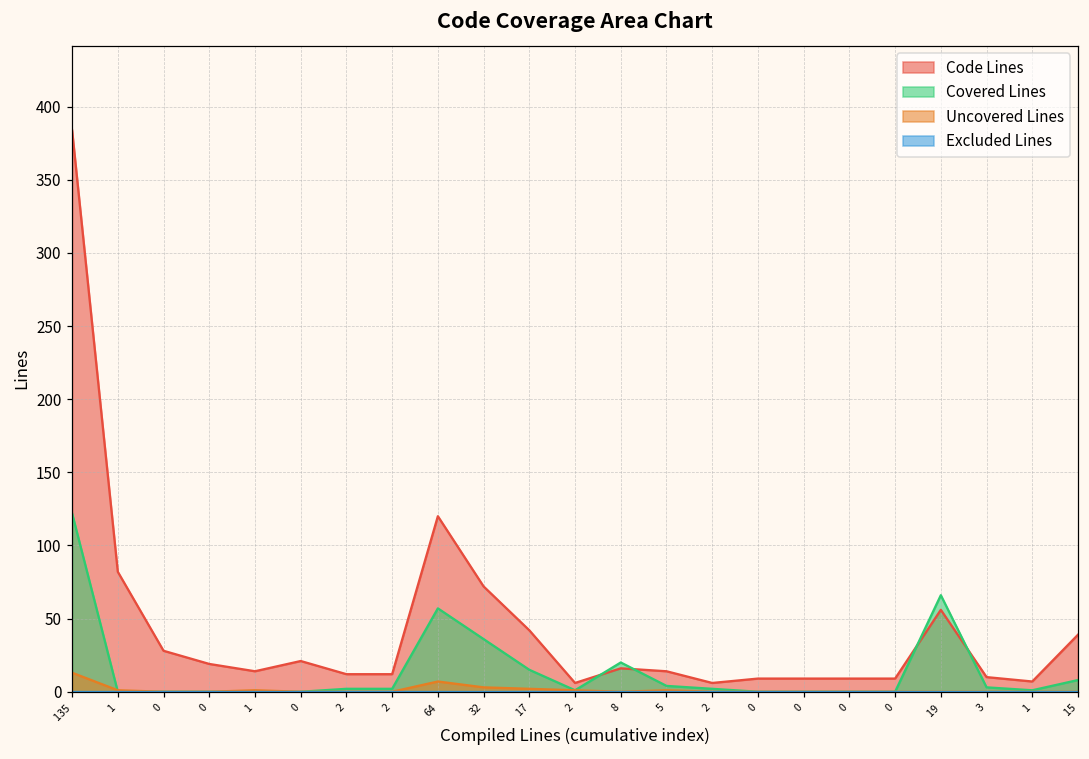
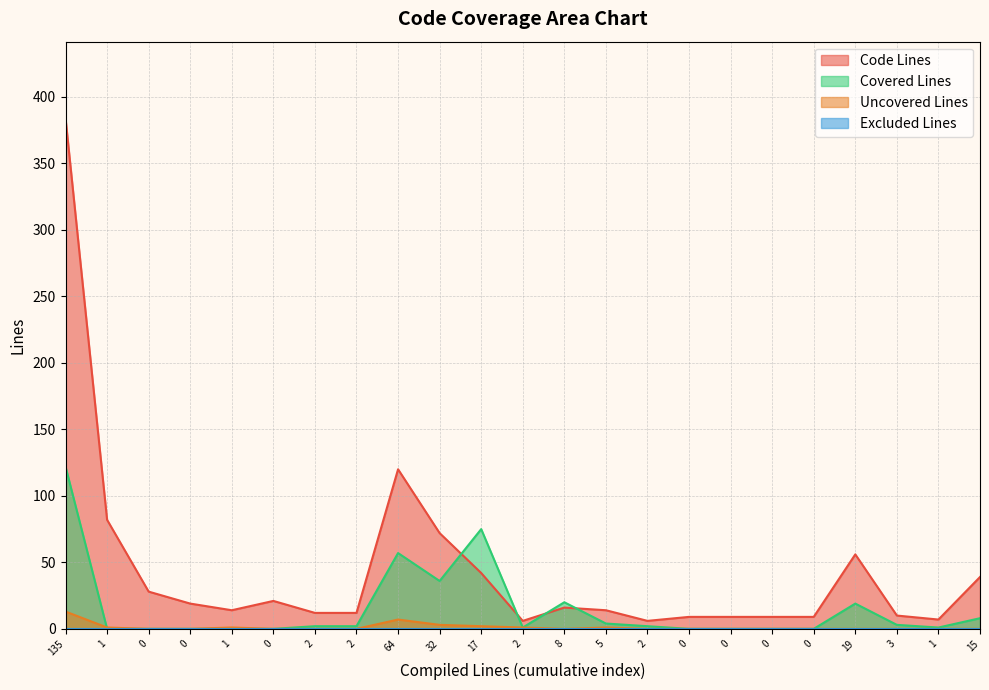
  {
    "Covered Lines": {
      "135": 122,
      "64": 57,
      "32": 36,
-     "17": 15,
+     "17": 75,
      "8": 20,
      "5": 4,
-     "19": 66,
+     "19": 19,
      "3": 3,
      "15": 8
    },
    "Excluded Lines": {
      "135": 0,
      "64": 0,
      "32": 0,
      "17": 0
    }
  }
